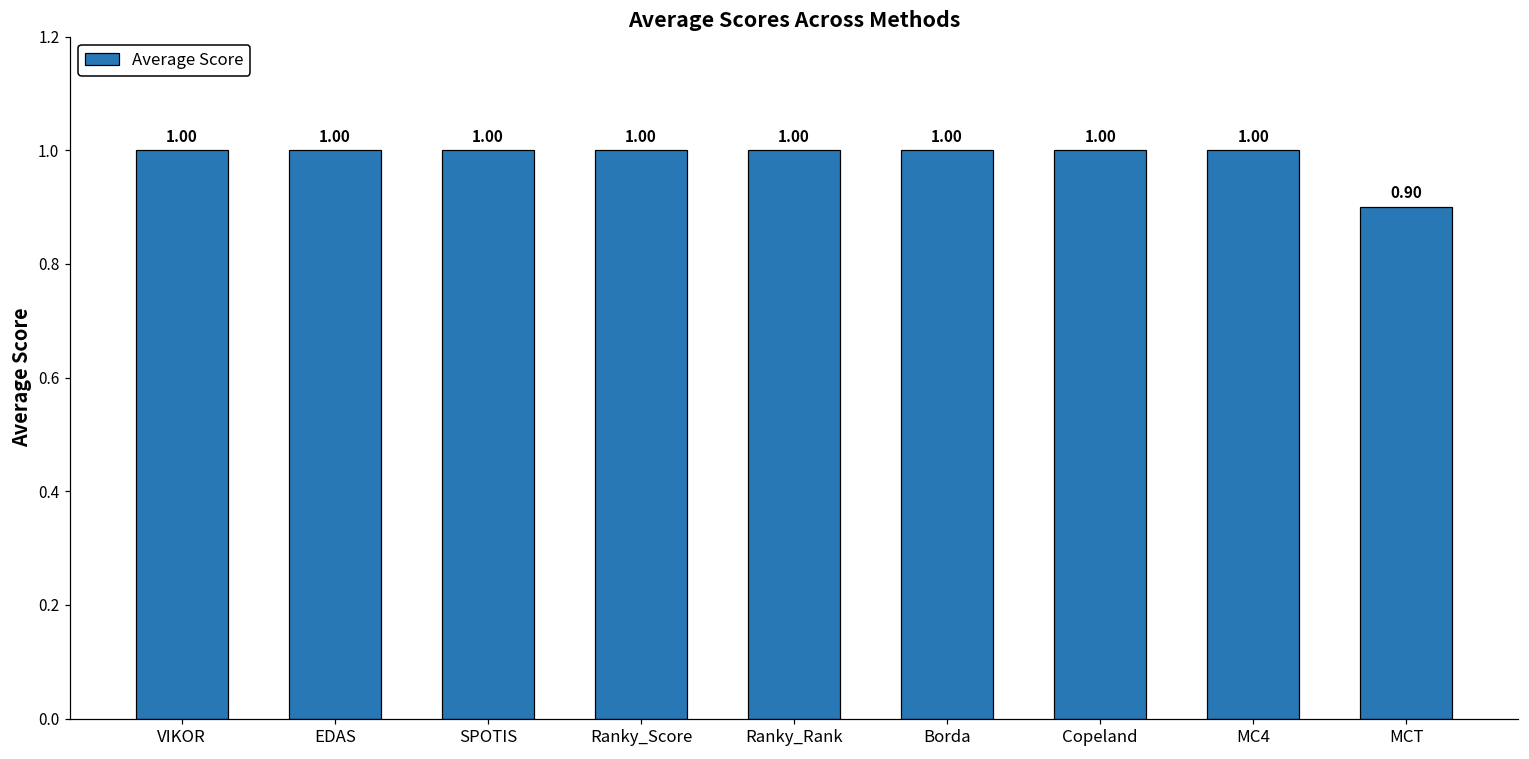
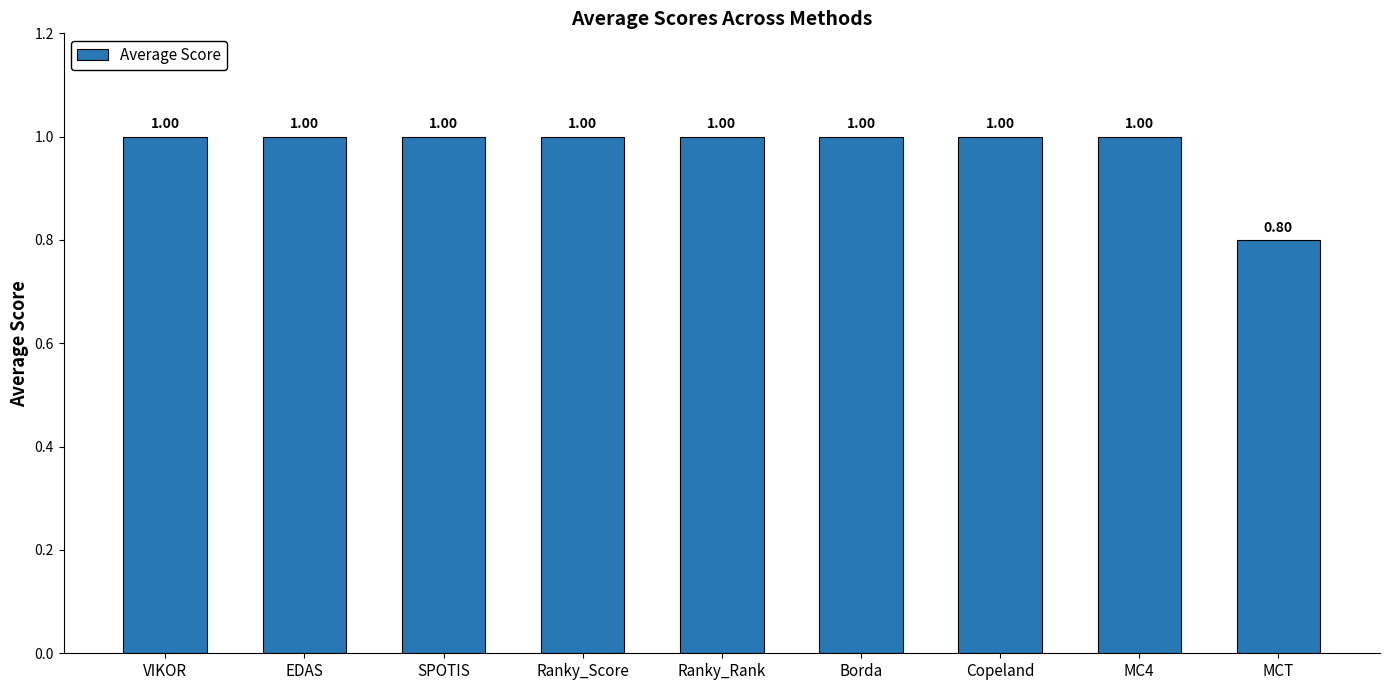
  {
    "VIKOR": 1.00,
    "EDAS": 1.00,
    "SPOTIS": 1.00,
    "Ranky_Score": 1.00,
    "Ranky_Rank": 1.00,
    "Borda": 1.00,
    "Copeland": 1.00,
    "MC4": 1.00,
-   "MCT": 0.90
+   "MCT": 0.80
  }
